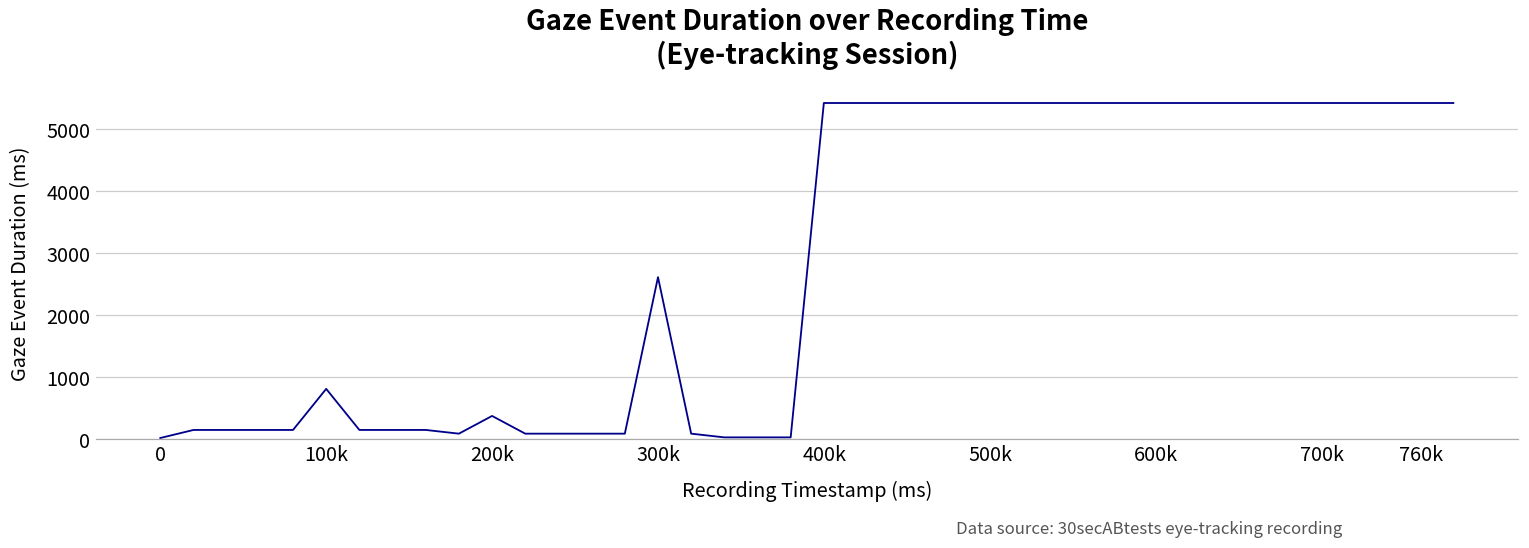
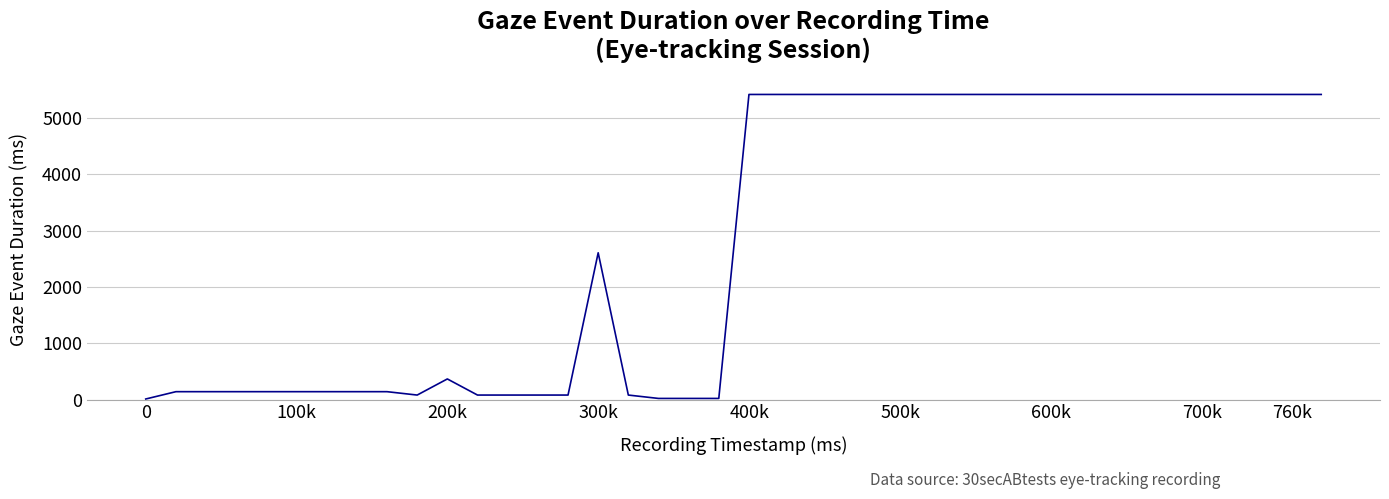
  {
    "0": 0,
-   "100k": 800,
+   "100k": 100,
    "200k": 400,
    "300k": 2600,
    "400k": 5400,
    "500k": 5400,
    "600k": 5400,
    "760k": 5400
  }
